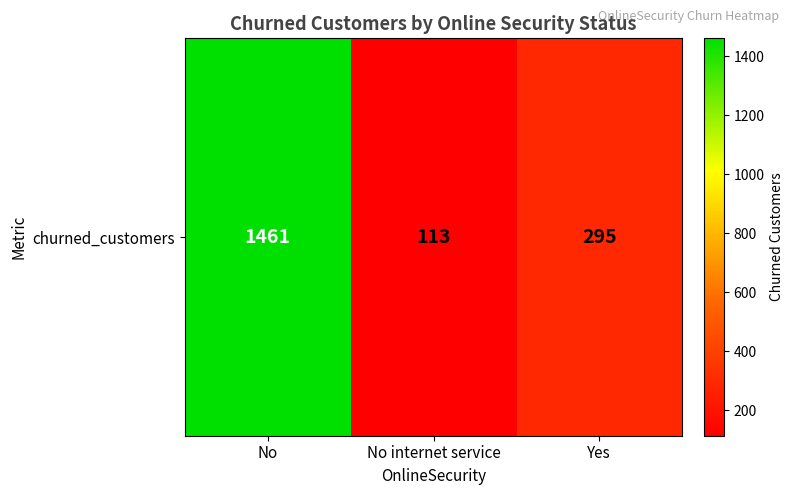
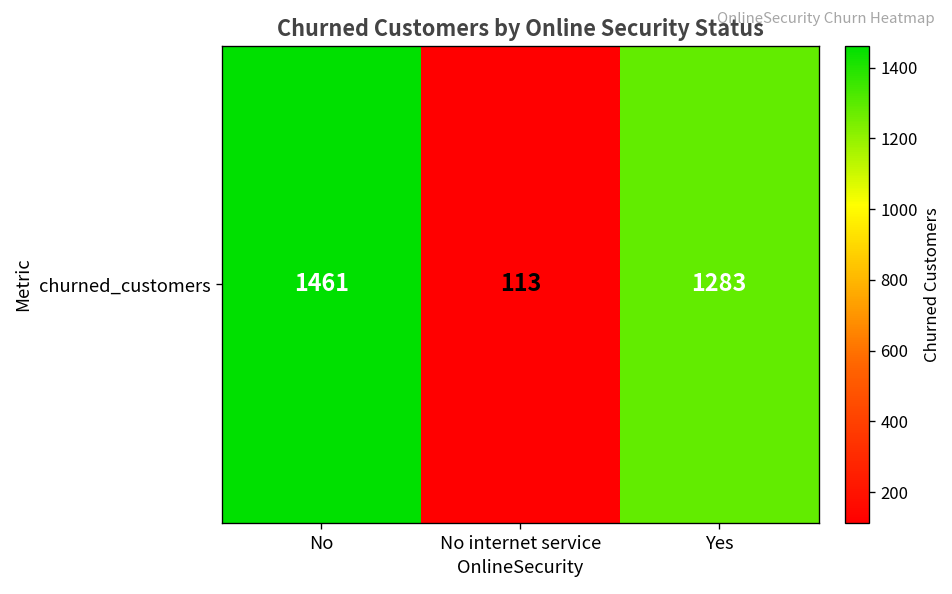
  {
    "churned_customers": {
      "No": 1461,
      "No internet service": 113,
-     "Yes": 295
+     "Yes": 1283
    }
  }
